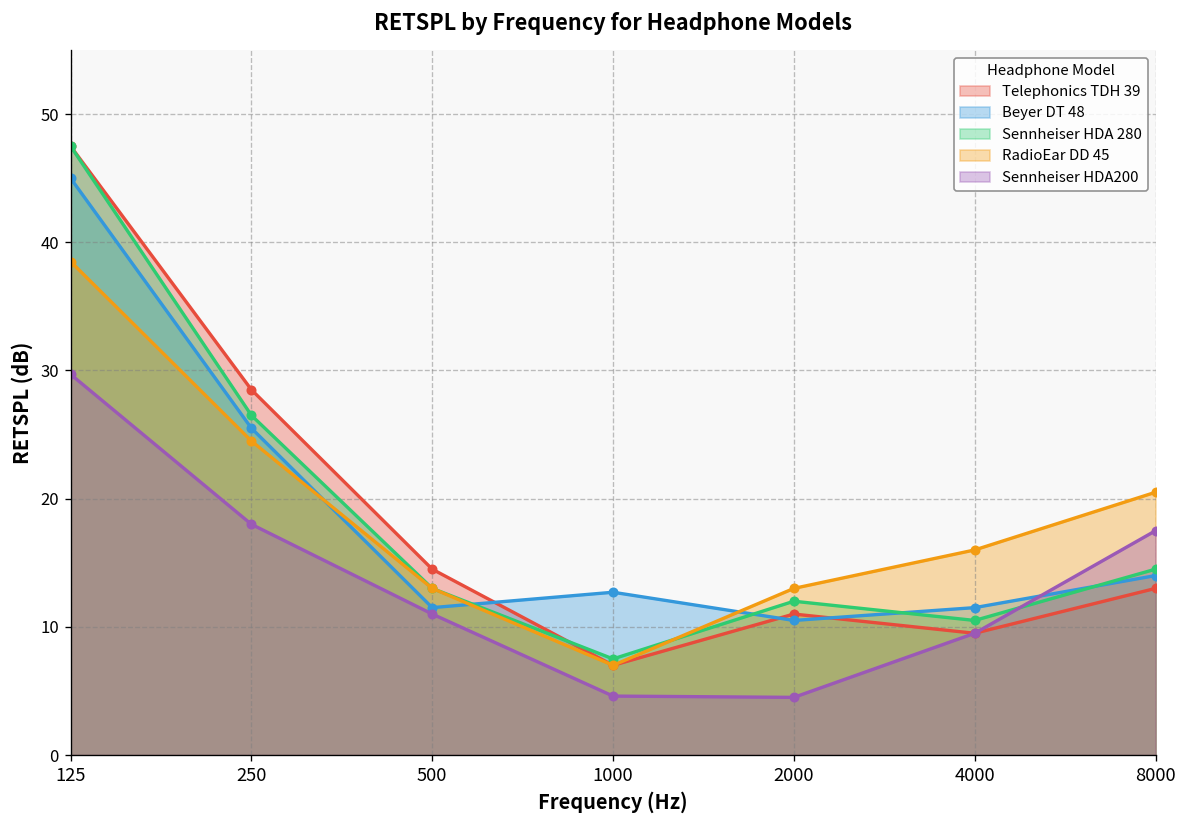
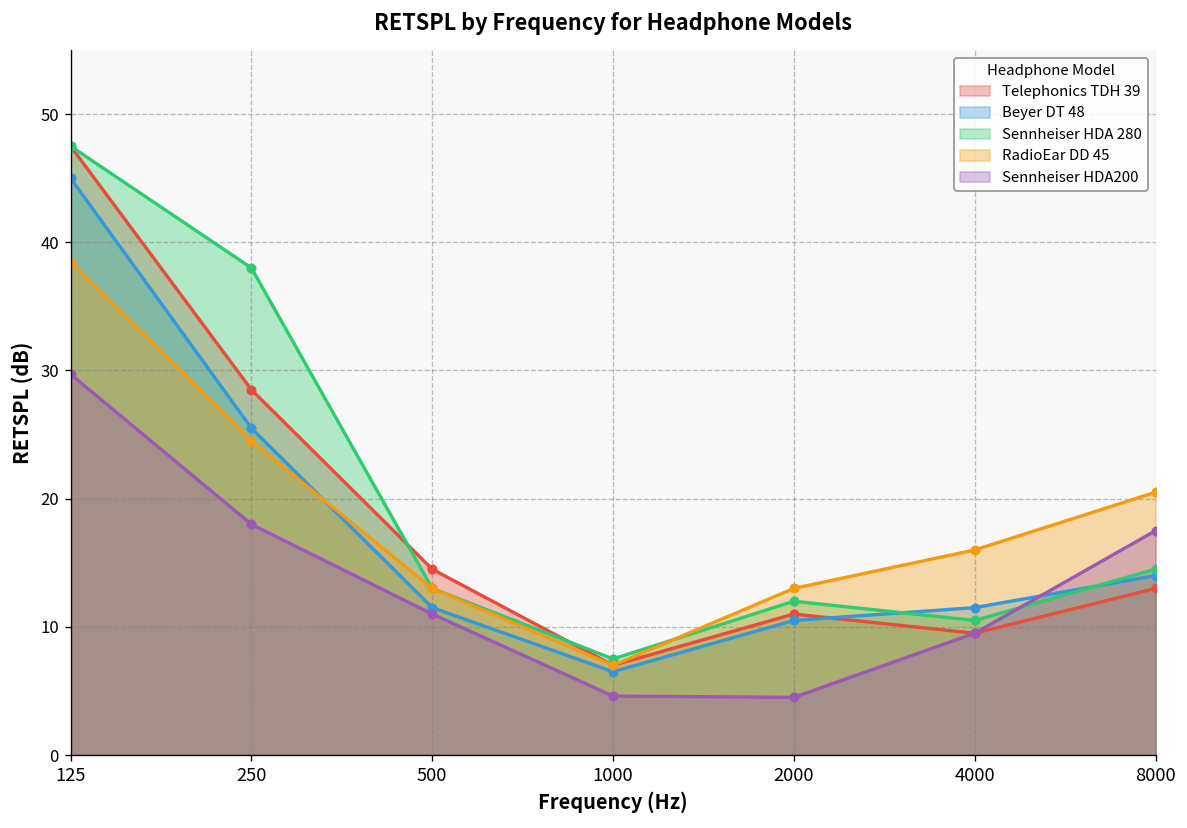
  {
    "Beyer DT 48": {
      "125": 45.0,
      "250": 25.5,
      "500": 11.5,
-     "1000": 12.7,
+     "1000": 6.5,
      "2000": 10.5,
      "4000": 11.5,
      "8000": 14.0
    },
    "Sennheiser HDA 280": {
-     "250": 26.5,
+     "250": 38.0,
      "1000": 7.5,
      "2000": 12.0,
      "4000": 10.5,
      "8000": 14.5
    },
    "Sennheiser HDA200": {
      "125": 29.7,
      "250": 18.0,
      "500": 11.0,
      "1000": 4.6,
      "2000": 4.5,
      "8000": 17.5
    }
  }
